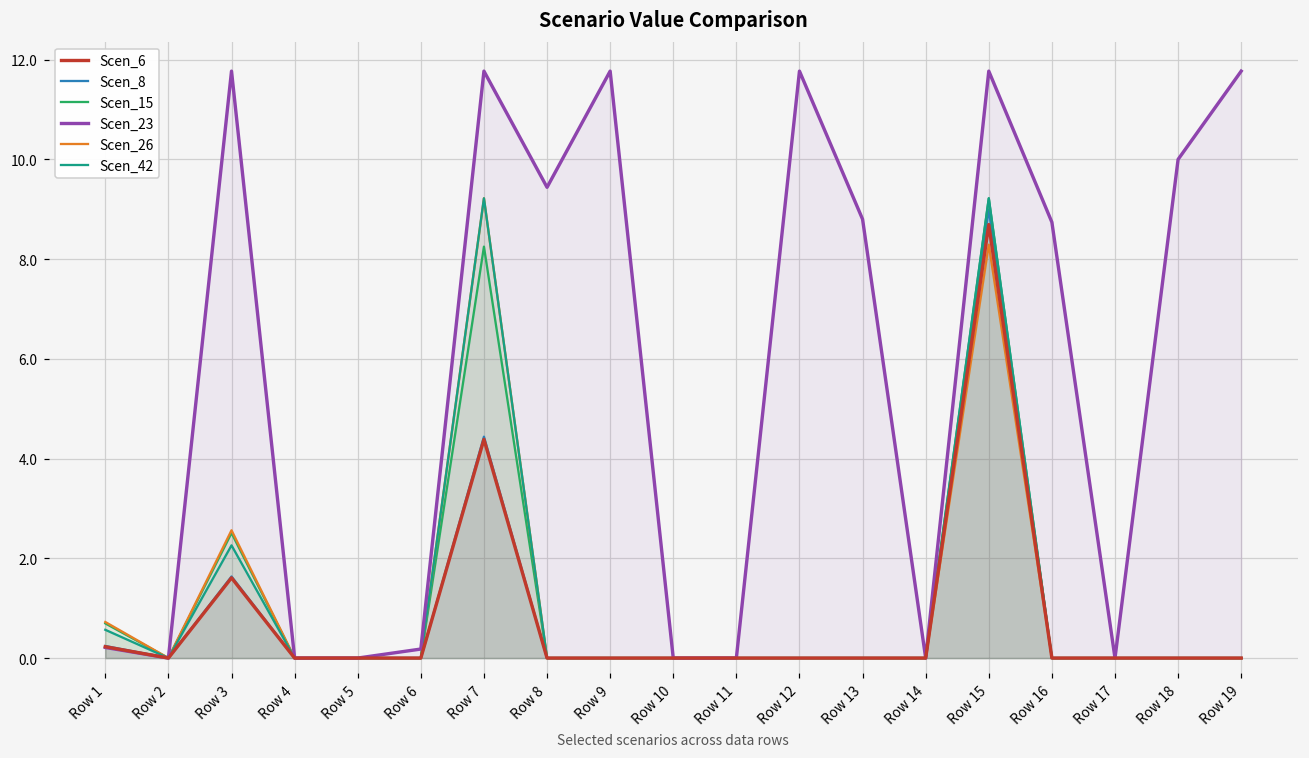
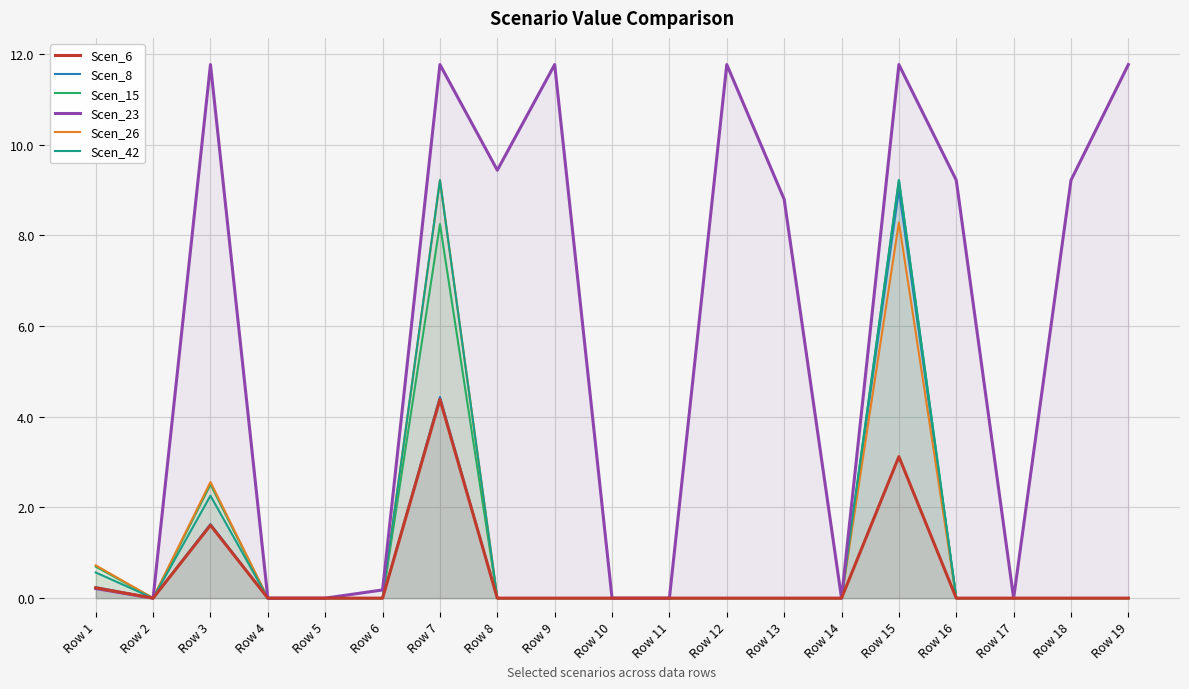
  {
    "Scen_6": {
-     "Row 15": 8.7
+     "Row 15": 3.1
    },
    "Scen_8": {
      "Row 15": 9.0
    },
    "Scen_23": {
      "Row 3": 11.8,
      "Row 6": 0.2,
      "Row 7": 11.8,
      "Row 8": 9.4,
      "Row 9": 11.8,
      "Row 12": 11.8,
      "Row 13": 8.8,
      "Row 15": 11.8,
-     "Row 16": 8.7,
-     "Row 18": 10.0,
+     "Row 16": 9.2,
+     "Row 18": 9.2,
      "Row 19": 11.8
    },
    "Scen_26": {
      "Row 15": 8.3
    }
  }
